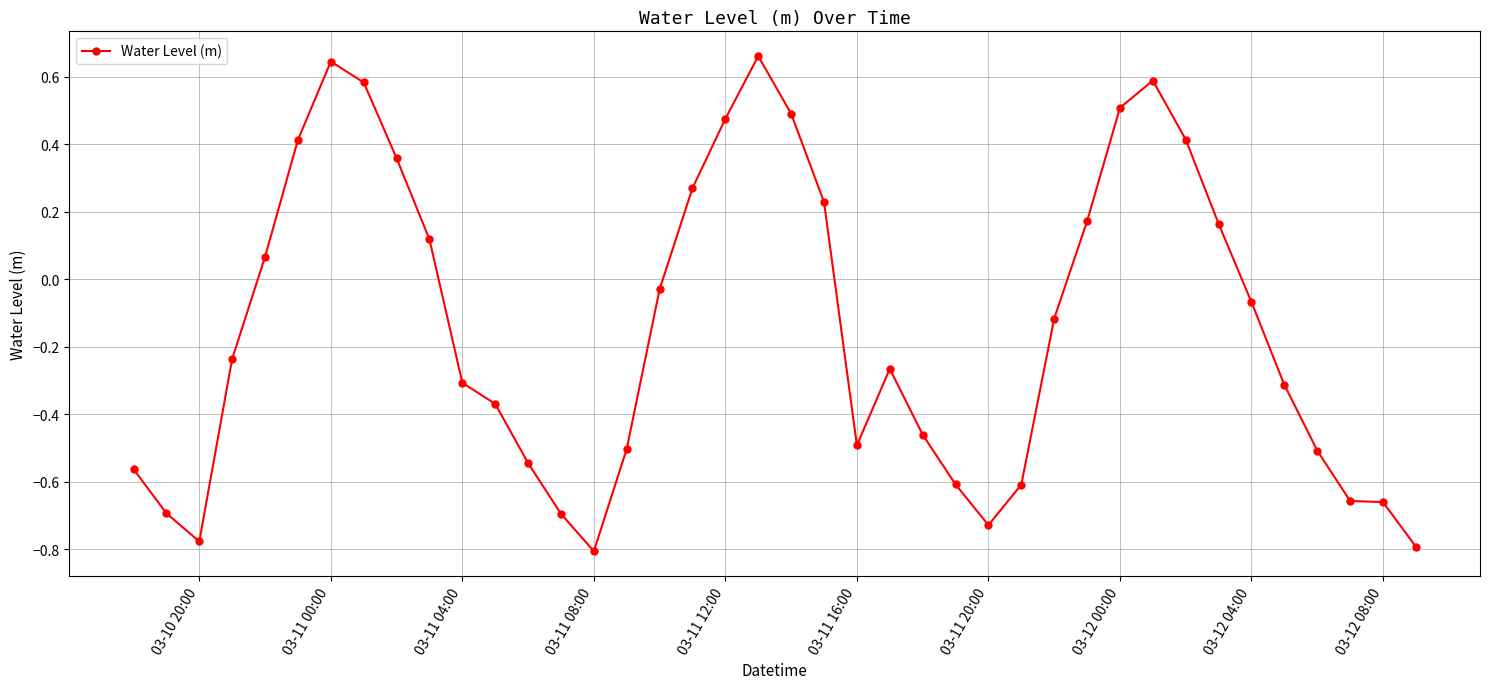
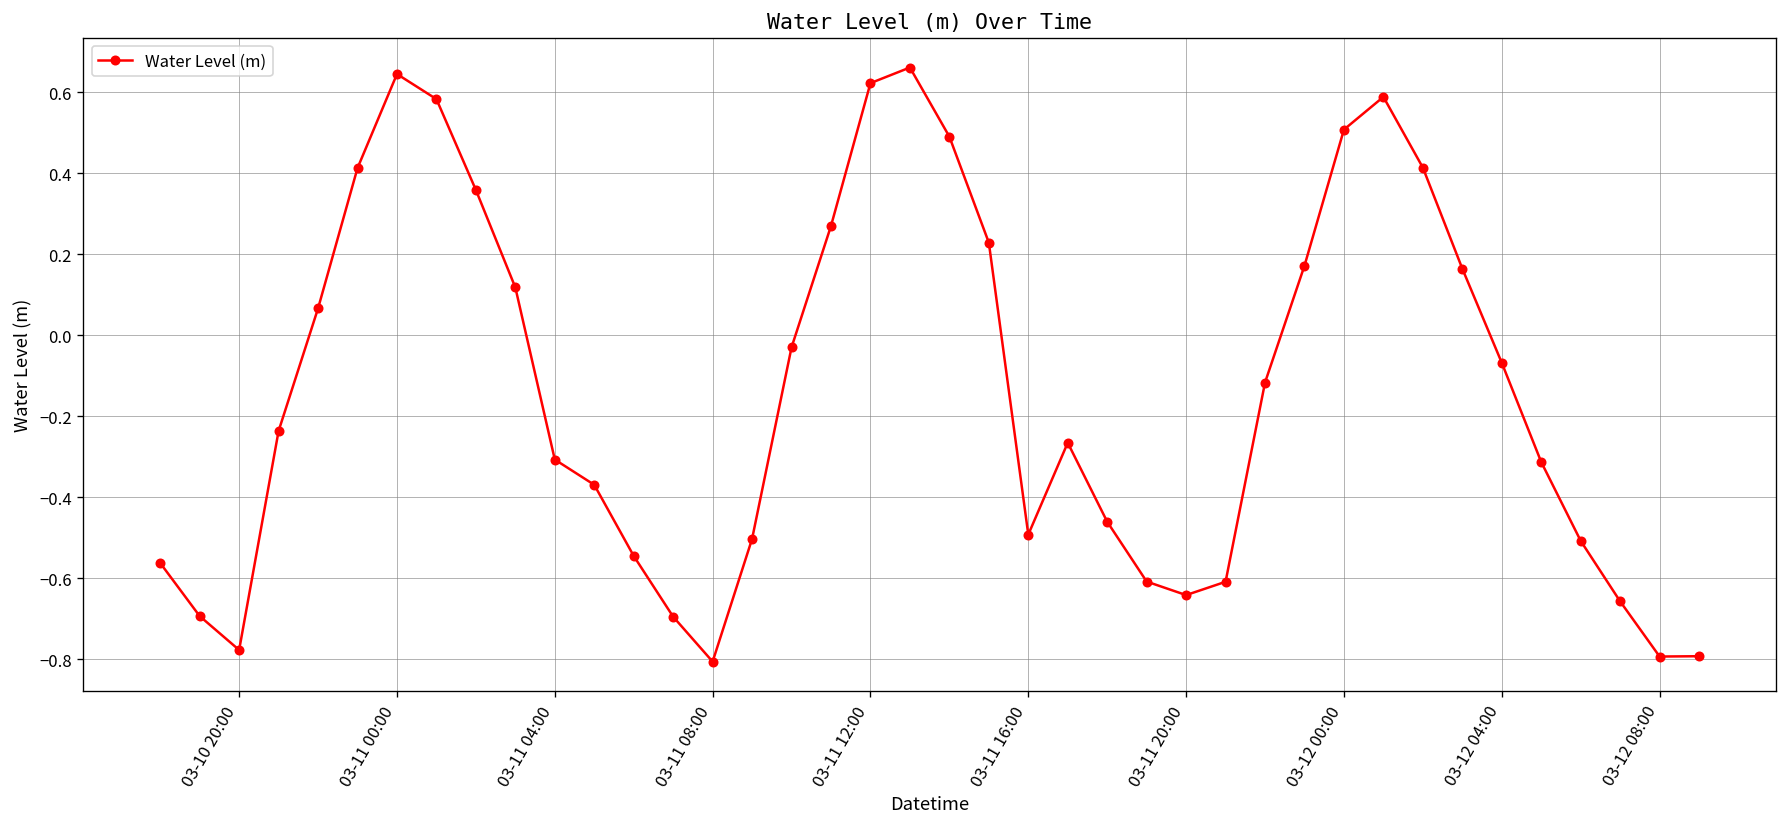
  {
    "03-10 20:00": -0.78,
    "03-11 00:00": 0.64,
    "03-11 04:00": -0.31,
    "03-11 08:00": -0.81,
-   "03-11 12:00": 0.47,
+   "03-11 12:00": 0.62,
    "03-11 16:00": -0.49,
-   "03-11 20:00": -0.73,
+   "03-11 20:00": -0.64,
    "03-12 00:00": 0.51,
    "03-12 04:00": -0.07,
-   "03-12 08:00": -0.66
+   "03-12 08:00": -0.79
  }
